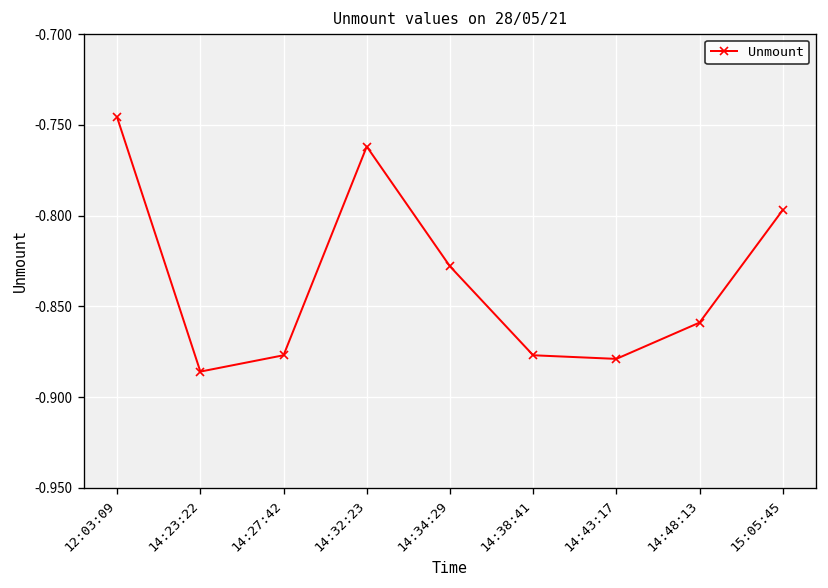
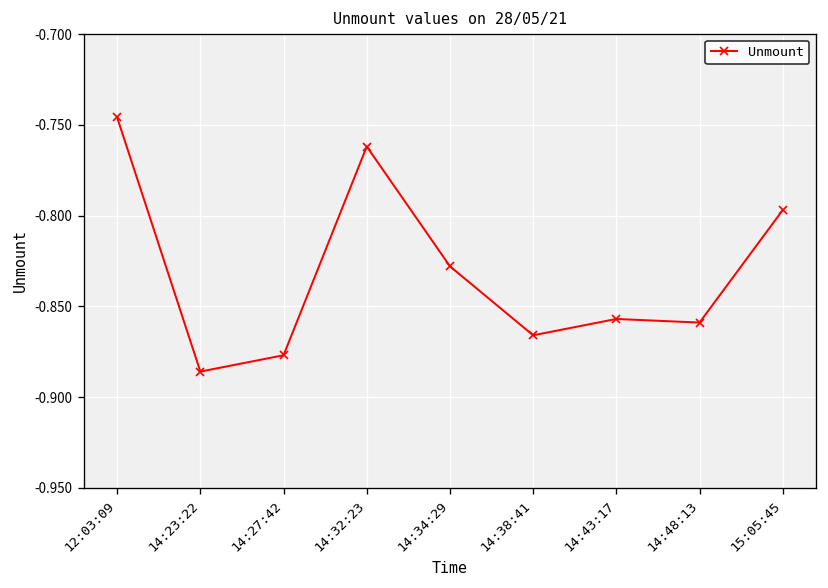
  {
    "12:03:09": -0.746,
    "14:23:22": -0.886,
    "14:27:42": -0.877,
    "14:32:23": -0.762,
    "14:34:29": -0.828,
-   "14:38:41": -0.877,
-   "14:43:17": -0.879,
+   "14:38:41": -0.866,
+   "14:43:17": -0.857,
    "14:48:13": -0.859,
    "15:05:45": -0.797
  }
